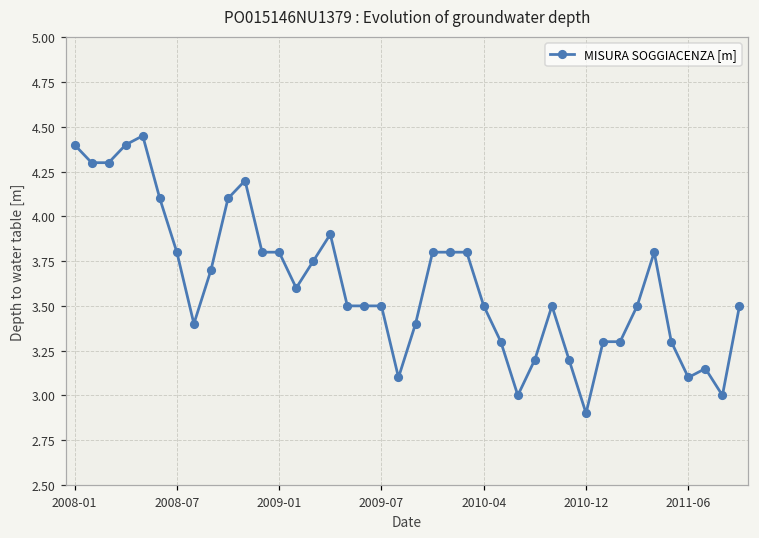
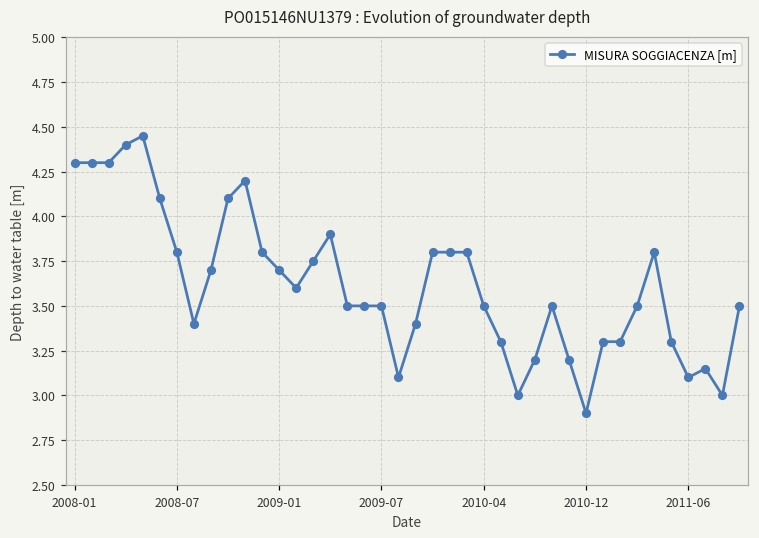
  {
-   "2008-01": 4.4,
+   "2008-01": 4.3,
    "2008-07": 3.8,
-   "2009-01": 3.8,
+   "2009-01": 3.7,
    "2009-07": 3.5,
    "2010-04": 3.5,
    "2010-12": 2.9,
    "2011-06": 3.1
  }
